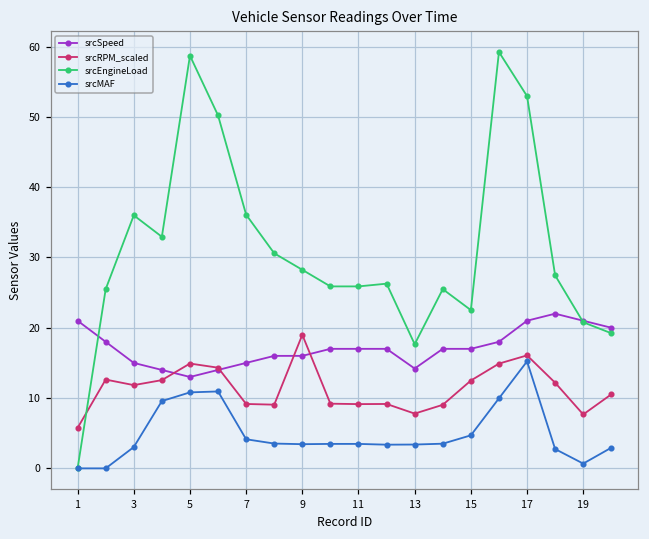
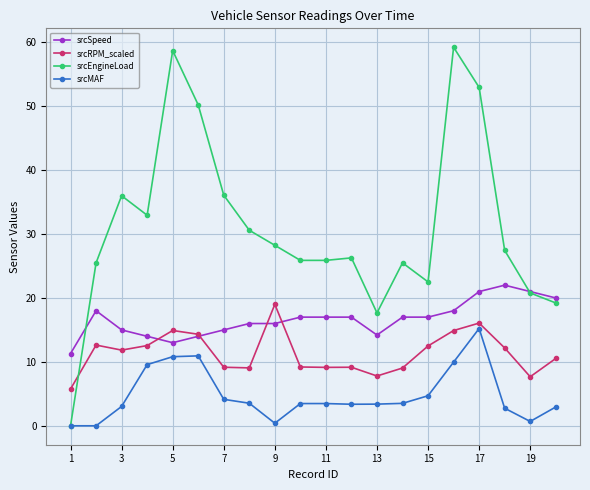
  {
    "srcSpeed": {
-     "1": 21,
+     "1": 11,
      "3": 15,
      "5": 13,
      "7": 15,
      "9": 16,
      "11": 17,
      "13": 14,
      "15": 17,
      "17": 21
    },
    "srcRPM_scaled": {
      "1": 6,
      "3": 12,
      "5": 15,
      "7": 9,
      "9": 19,
      "11": 9,
      "13": 8,
      "15": 12,
      "17": 16,
      "19": 8
    },
    "srcEngineLoad": {
      "3": 36,
      "5": 59,
      "7": 36,
      "9": 28,
      "11": 26,
      "13": 18,
      "15": 23,
      "17": 53
    },
    "srcMAF": {
      "3": 3,
      "5": 11,
      "7": 4,
-     "9": 3,
+     "9": 0,
      "11": 3,
      "13": 3,
      "15": 5,
      "17": 15,
      "19": 1
    }
  }
